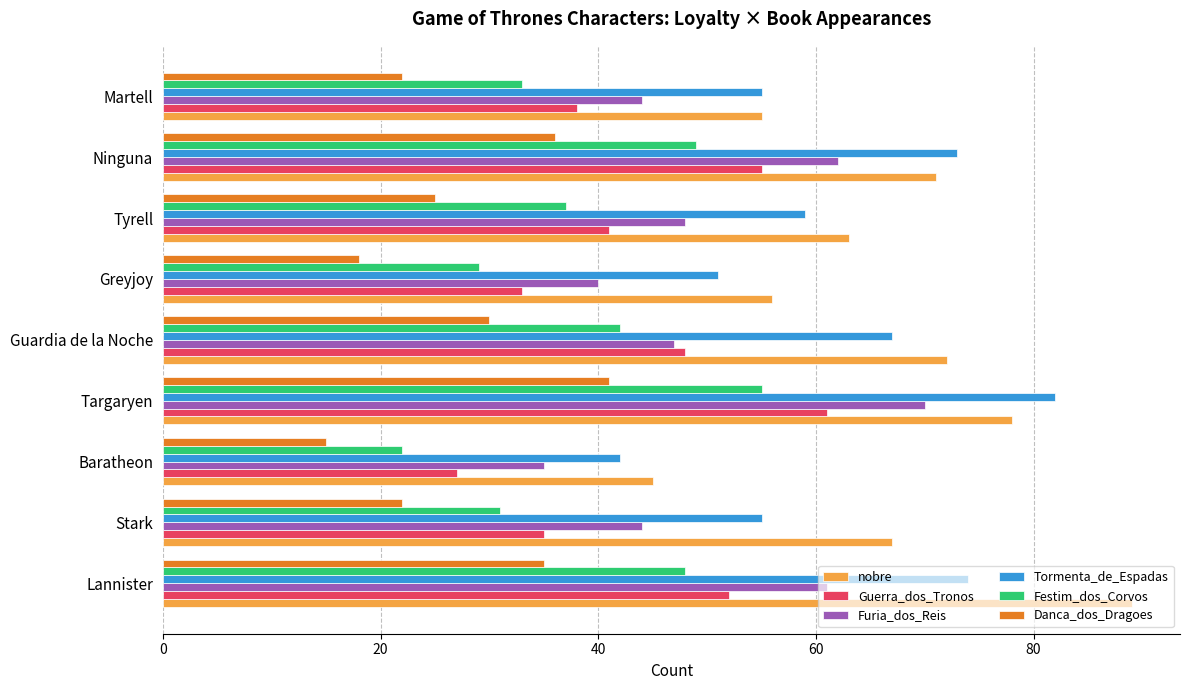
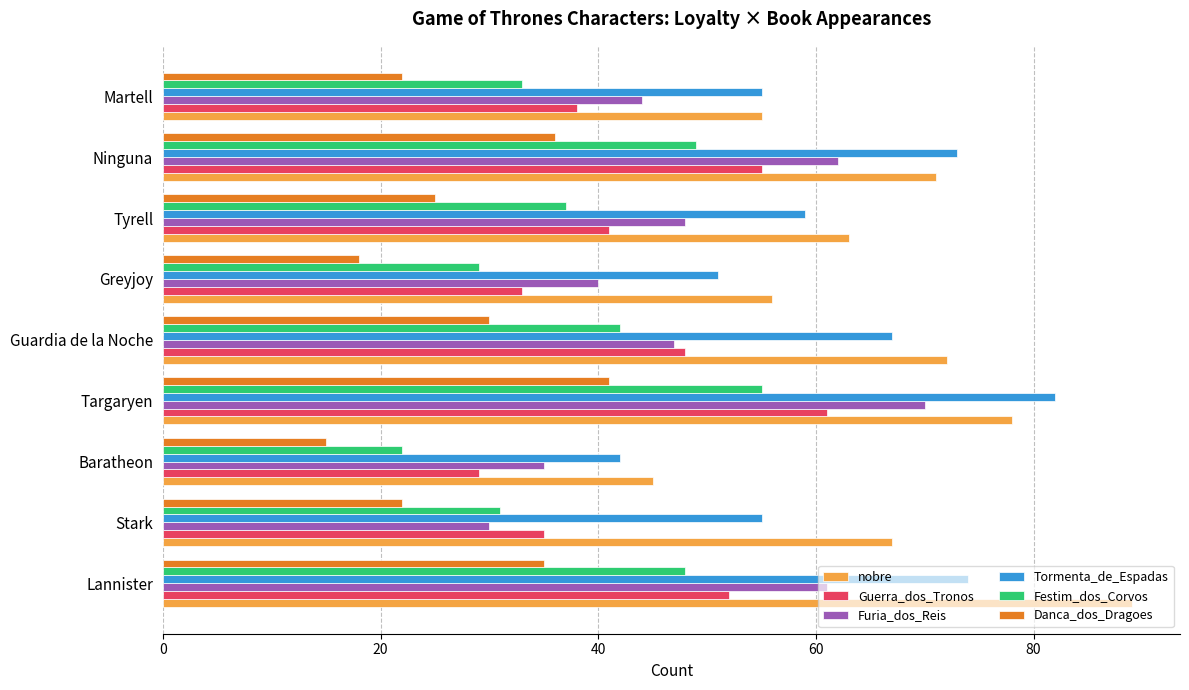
  {
    "Guerra_dos_Tronos": {
      "Martell": 38,
      "Ninguna": 55,
      "Tyrell": 41,
      "Greyjoy": 33,
      "Guardia de la Noche": 48,
      "Targaryen": 61,
-     "Baratheon": 27,
+     "Baratheon": 29,
      "Stark": 35,
      "Lannister": 52
    },
    "Furia_dos_Reis": {
      "Martell": 44,
      "Ninguna": 62,
      "Tyrell": 48,
      "Greyjoy": 40,
      "Guardia de la Noche": 47,
      "Targaryen": 70,
      "Baratheon": 35,
-     "Stark": 44
+     "Stark": 30
    },
    "Tormenta_de_Espadas": {
      "Martell": 55,
      "Ninguna": 73,
      "Tyrell": 59,
      "Greyjoy": 51,
      "Guardia de la Noche": 67,
      "Targaryen": 82,
      "Baratheon": 42,
      "Stark": 55
    },
    "Festim_dos_Corvos": {
      "Martell": 33,
      "Ninguna": 49,
      "Tyrell": 37,
      "Greyjoy": 29,
      "Guardia de la Noche": 42,
      "Targaryen": 55,
      "Baratheon": 22,
      "Stark": 31,
      "Lannister": 48
    }
  }
